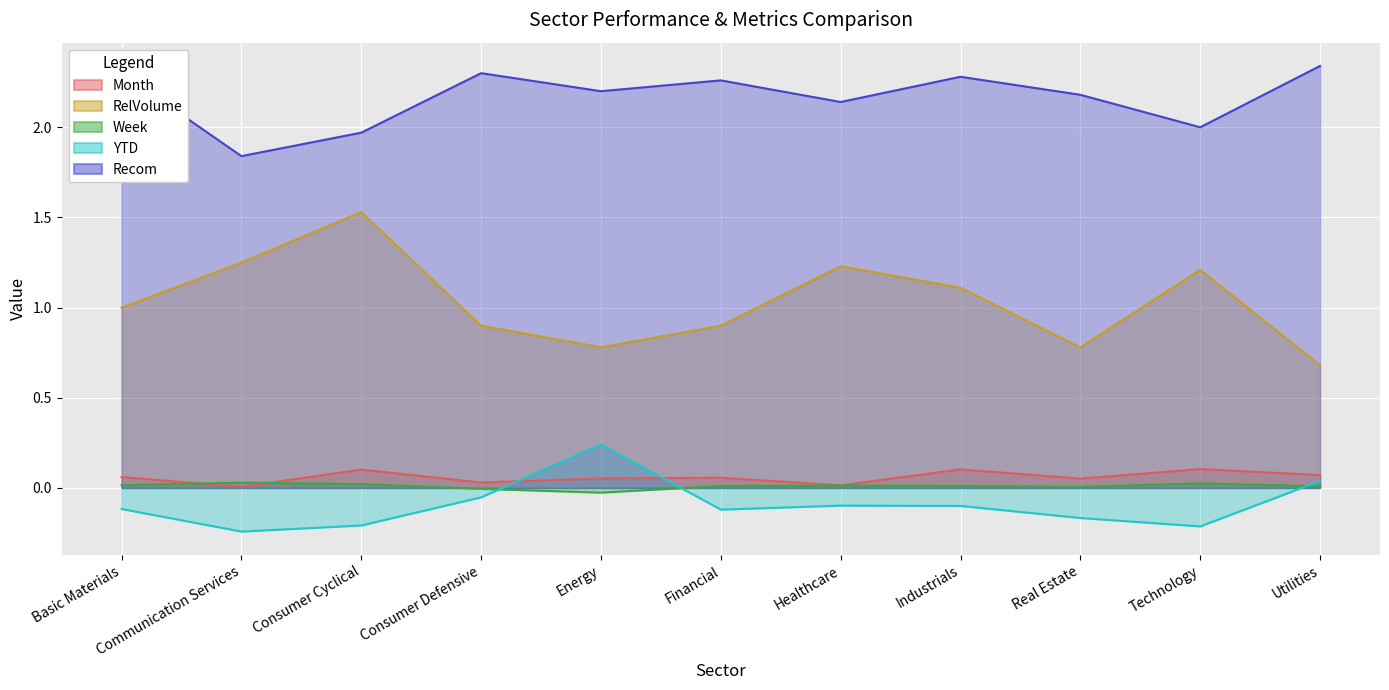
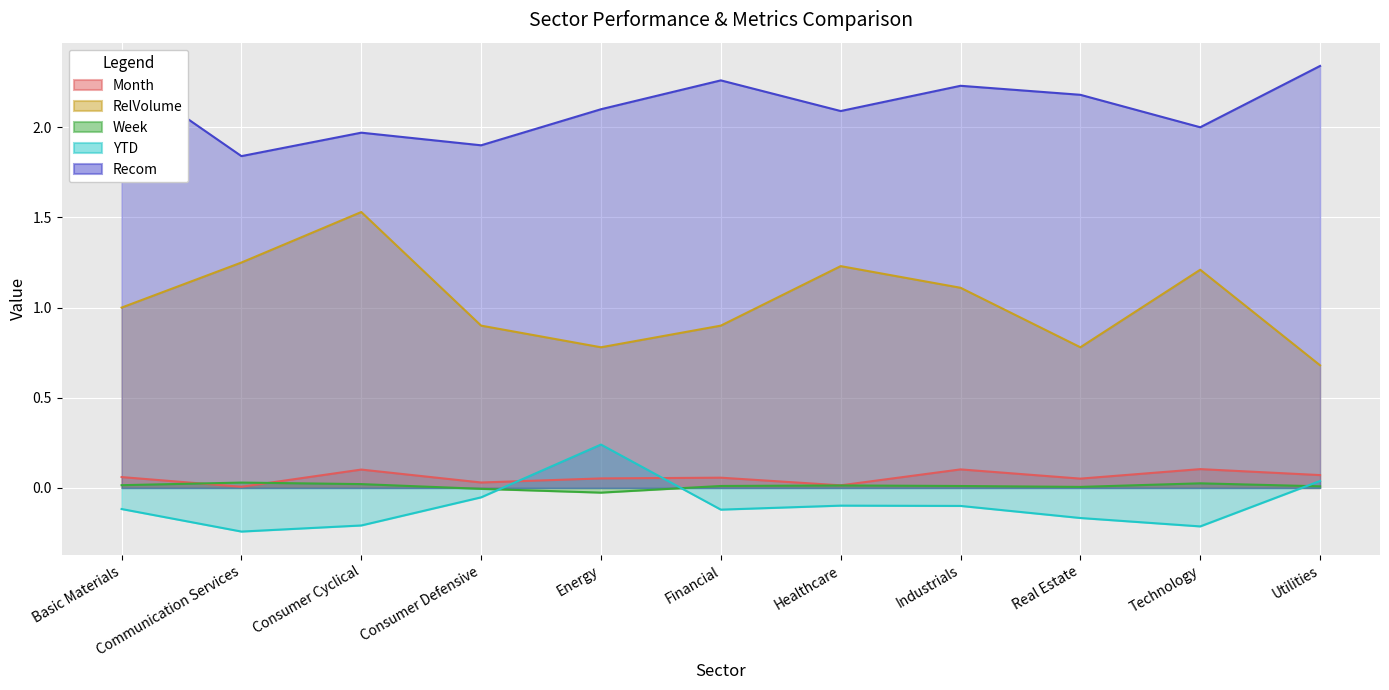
  {
    "Recom": {
      "Communication Services": 1.84,
      "Consumer Cyclical": 1.97,
-     "Consumer Defensive": 2.3,
-     "Energy": 2.2,
+     "Consumer Defensive": 1.9,
+     "Energy": 2.1,
      "Financial": 2.26,
-     "Healthcare": 2.14,
-     "Industrials": 2.28,
+     "Healthcare": 2.09,
+     "Industrials": 2.23,
      "Real Estate": 2.18,
      "Technology": 2.00,
      "Utilities": 2.34
    }
  }
